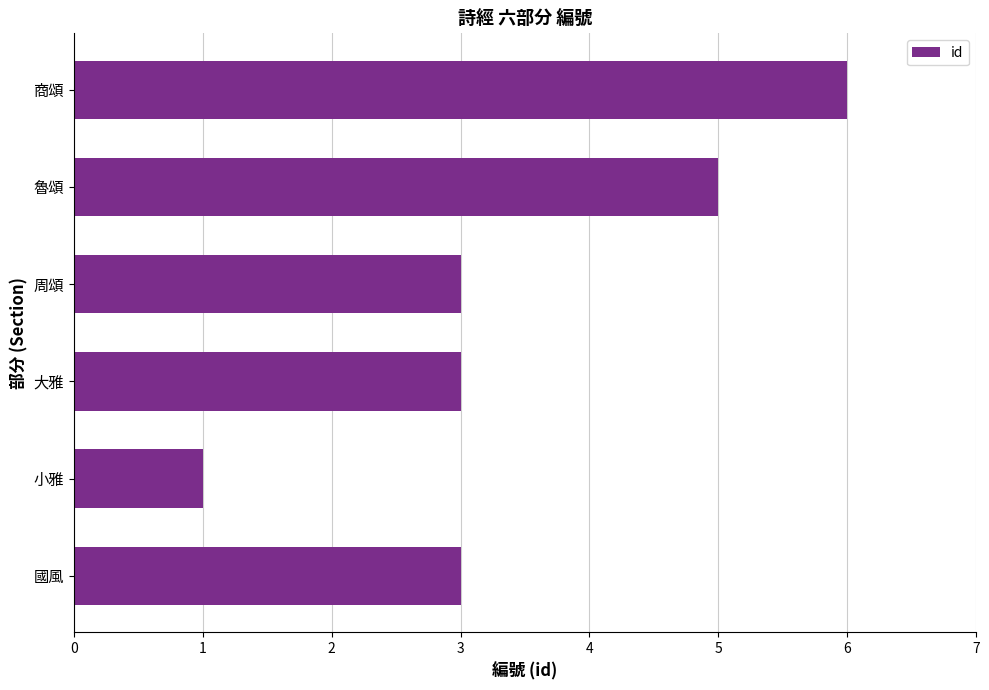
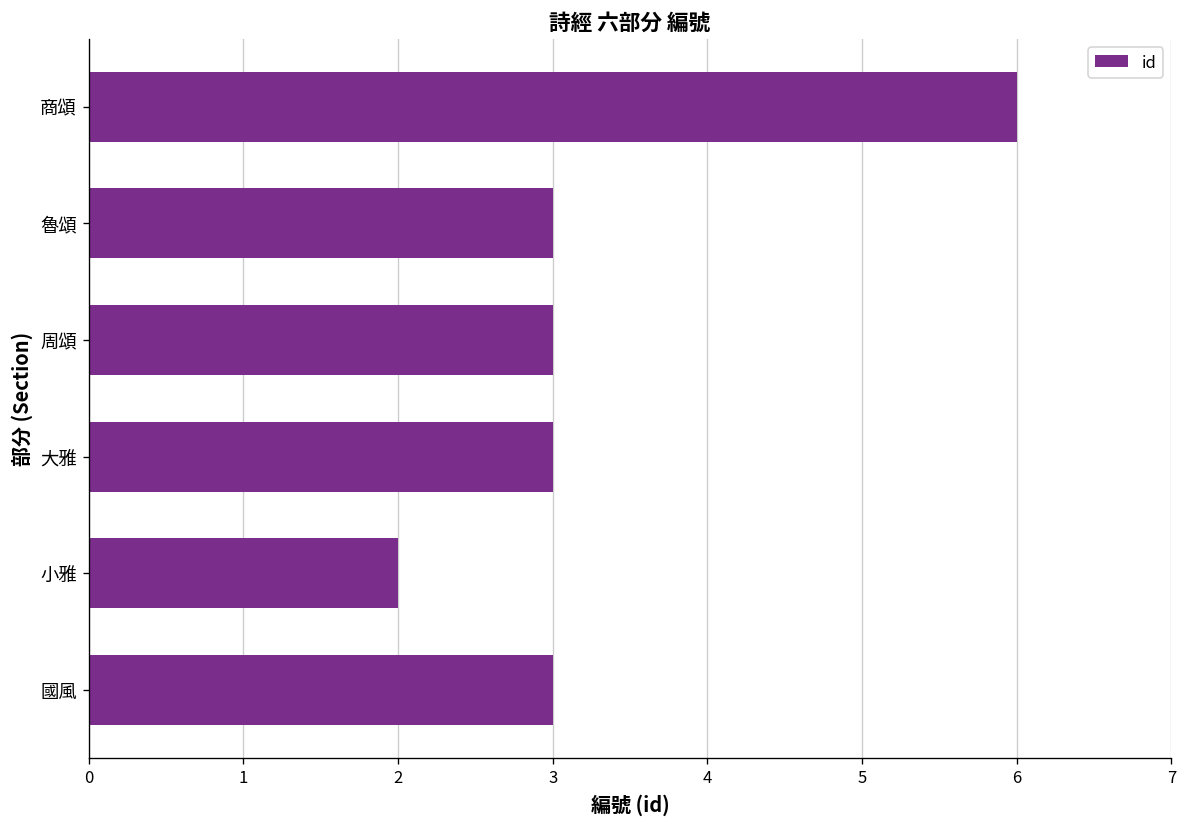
  {
    "商頌": 6,
-   "魯頌": 5,
+   "魯頌": 3,
    "周頌": 3,
    "大雅": 3,
-   "小雅": 1,
+   "小雅": 2,
    "國風": 3
  }
